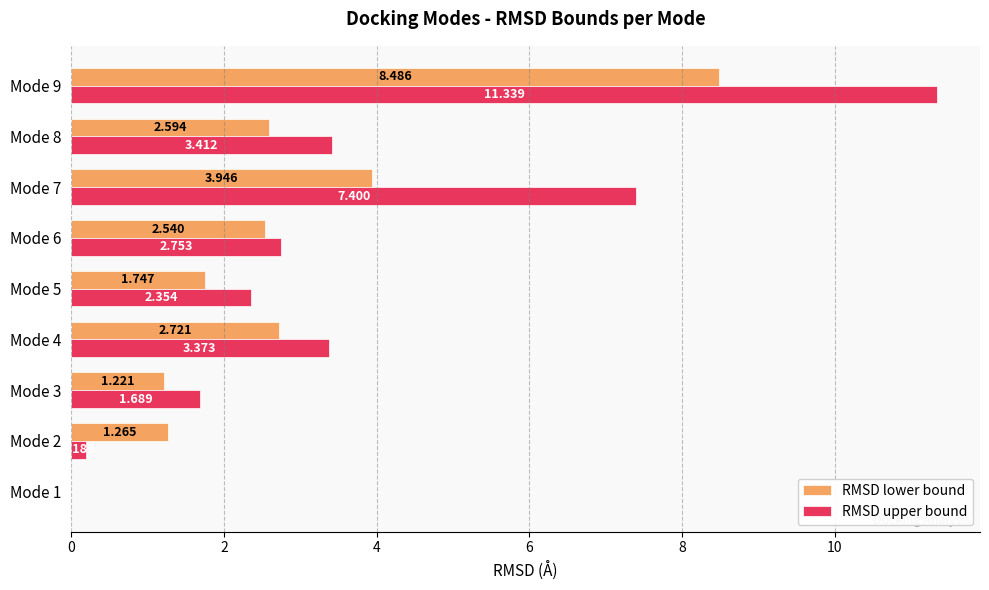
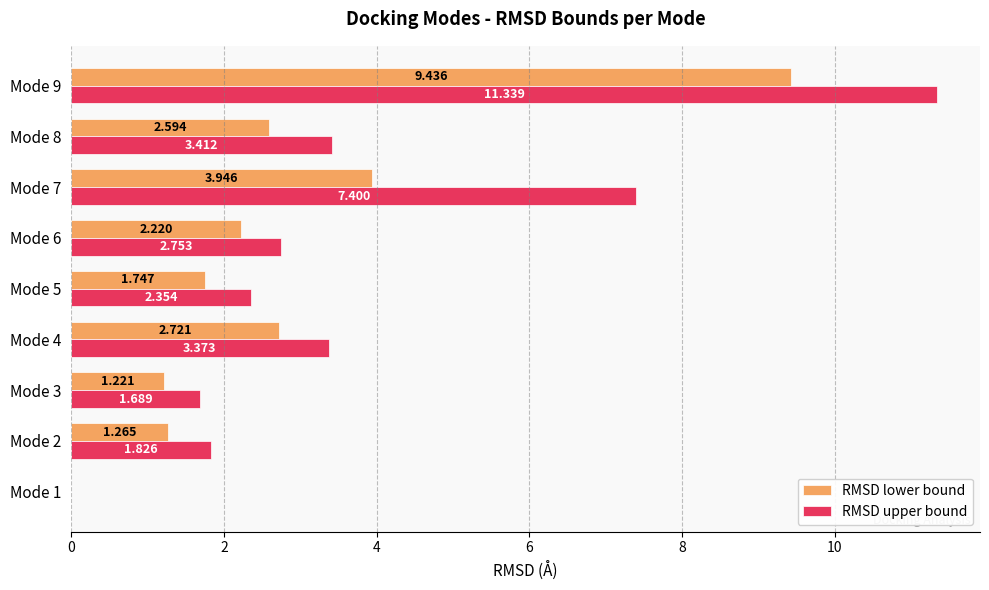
  {
    "RMSD lower bound": {
-     "Mode 9": 8.486,
+     "Mode 9": 9.436,
      "Mode 8": 2.594,
      "Mode 7": 3.946,
-     "Mode 6": 2.540,
+     "Mode 6": 2.220,
      "Mode 5": 1.747,
      "Mode 4": 2.721,
      "Mode 3": 1.221,
      "Mode 2": 1.265
    },
    "RMSD upper bound": {
-     "Mode 2": 0.2,
+     "Mode 2": 1.8,
      "Mode 1": 0.0
    }
  }
